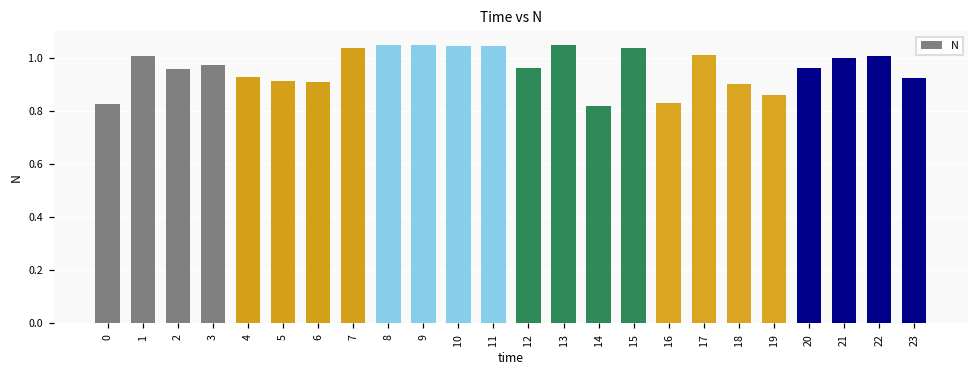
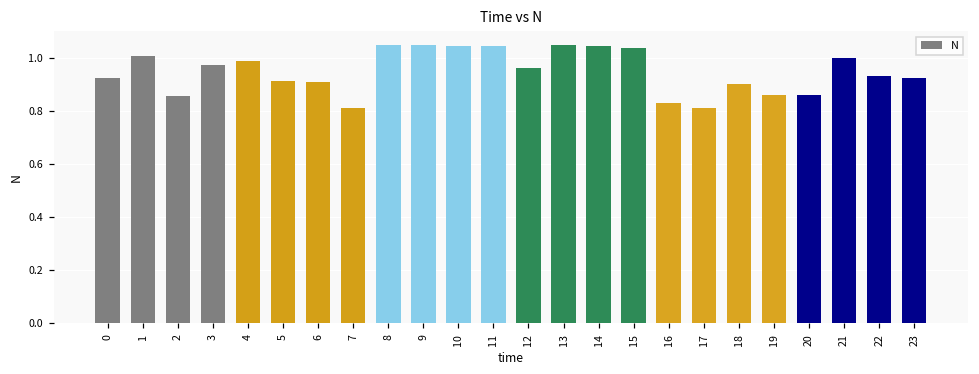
  {
-   "0": 0.83,
+   "0": 0.93,
    "1": 1.01,
-   "2": 0.96,
+   "2": 0.86,
    "3": 0.97,
-   "4": 0.93,
+   "4": 0.99,
    "5": 0.91,
    "6": 0.91,
-   "7": 1.04,
+   "7": 0.81,
    "8": 1.05,
    "9": 1.05,
    "10": 1.04,
    "11": 1.04,
    "12": 0.96,
    "13": 1.05,
-   "14": 0.82,
+   "14": 1.05,
    "15": 1.04,
    "16": 0.83,
-   "17": 1.01,
+   "17": 0.81,
    "18": 0.90,
    "19": 0.86,
-   "20": 0.96,
+   "20": 0.86,
    "21": 1.00,
-   "22": 1.01,
+   "22": 0.93,
    "23": 0.93
  }
